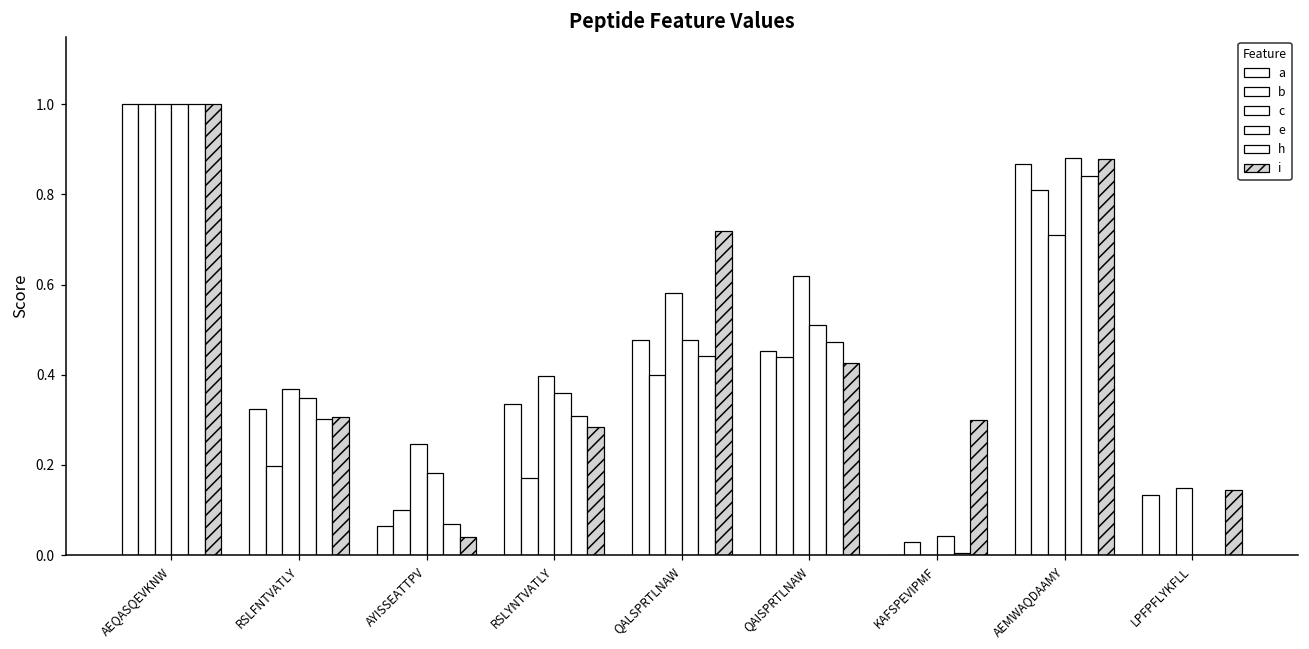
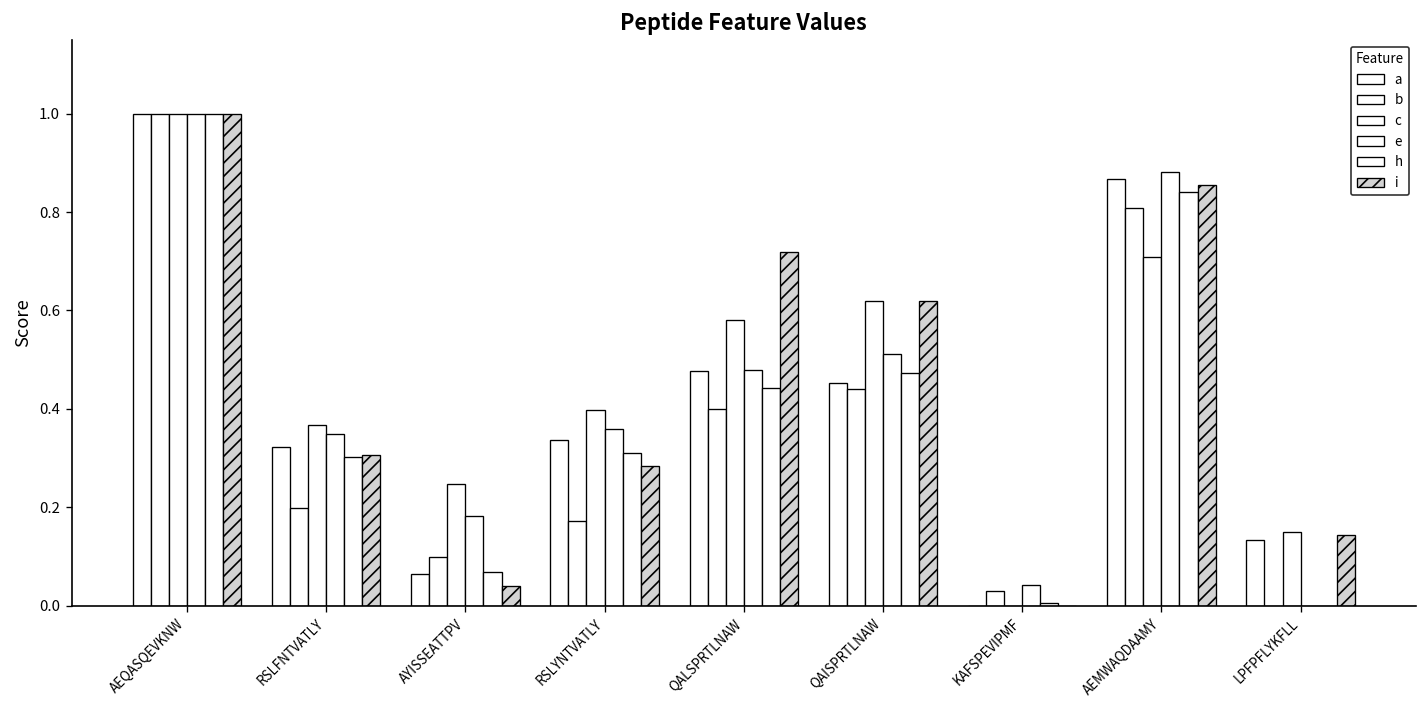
  {
    "i": {
      "AEQASQEVKNW": 1.00,
      "RSLFNTVATLY": 0.31,
      "AYISSEATTPV": 0.04,
      "RSLYNTVATLY": 0.28,
      "QALSPRTLNAW": 0.72,
-     "QAISPRTLNAW": 0.43,
-     "KAFSPEVIPMF": 0.3,
-     "AEMWAQDAAMY": 0.88,
+     "QAISPRTLNAW": 0.62,
+     "KAFSPEVIPMF": 0.0,
+     "AEMWAQDAAMY": 0.86,
      "LPFPFLYKFLL": 0.14
    }
  }
